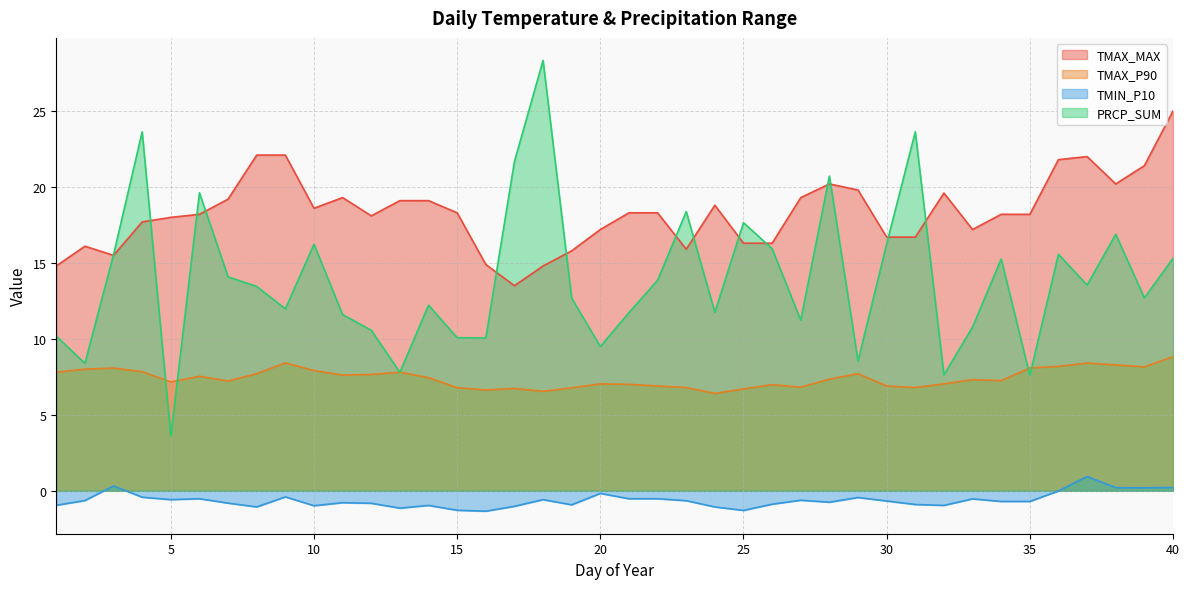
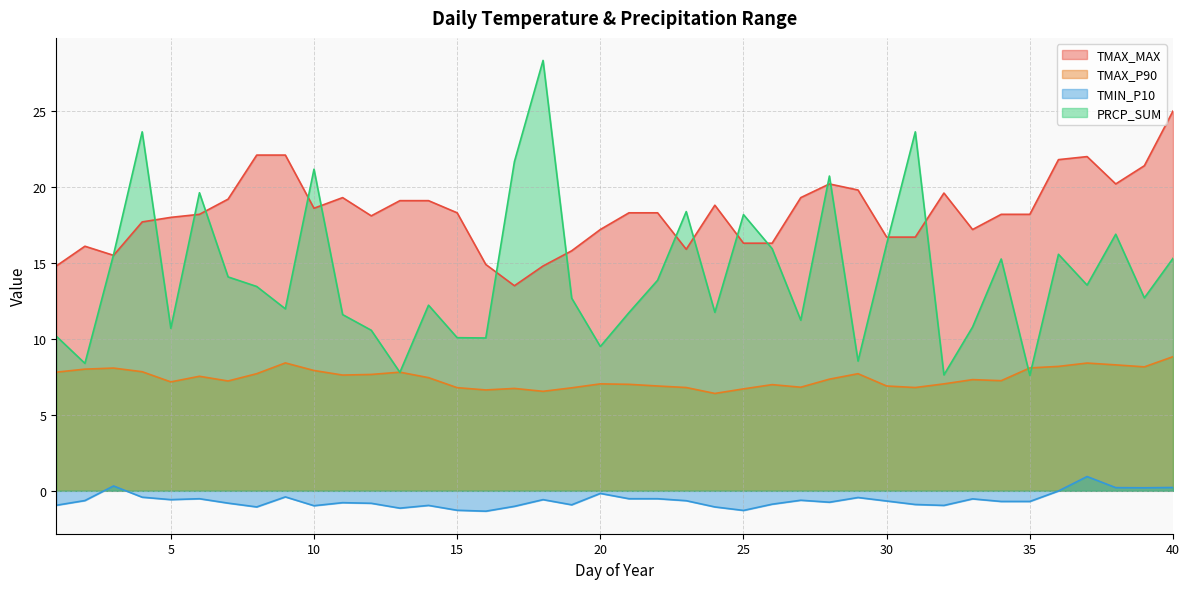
  {
    "PRCP_SUM": {
-     "5": 3.6,
-     "10": 16.2,
+     "5": 10.7,
+     "10": 21.2,
      "15": 10.1,
      "20": 9.5,
-     "25": 17.7,
+     "25": 18.2,
      "30": 16.3,
      "35": 7.6,
      "40": 15.3
    }
  }
